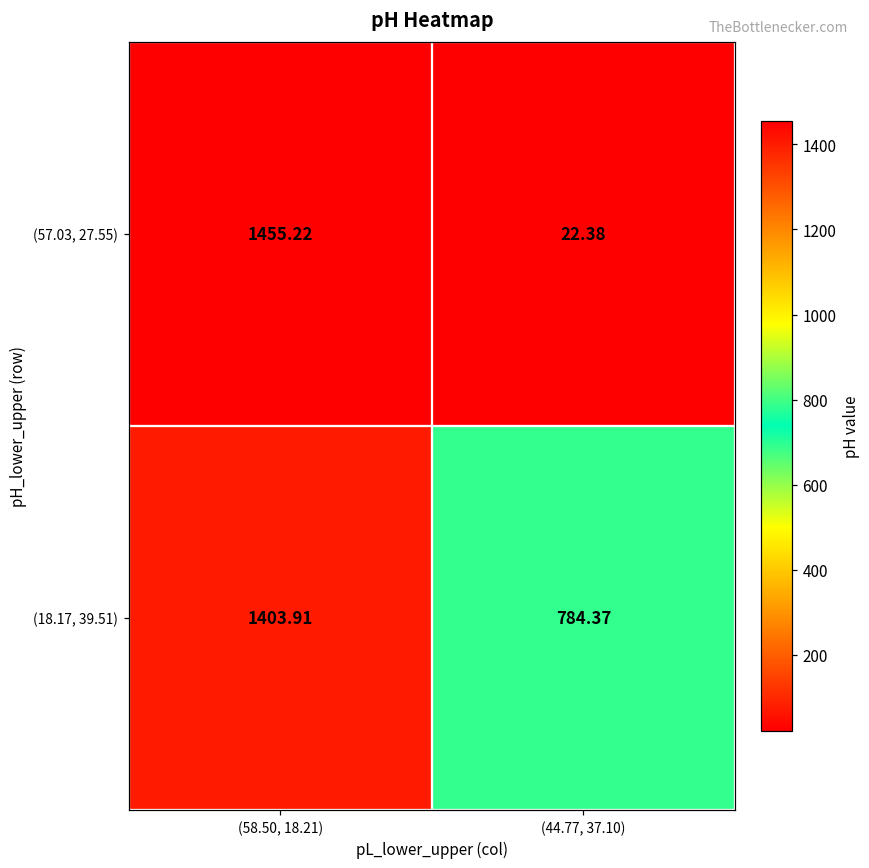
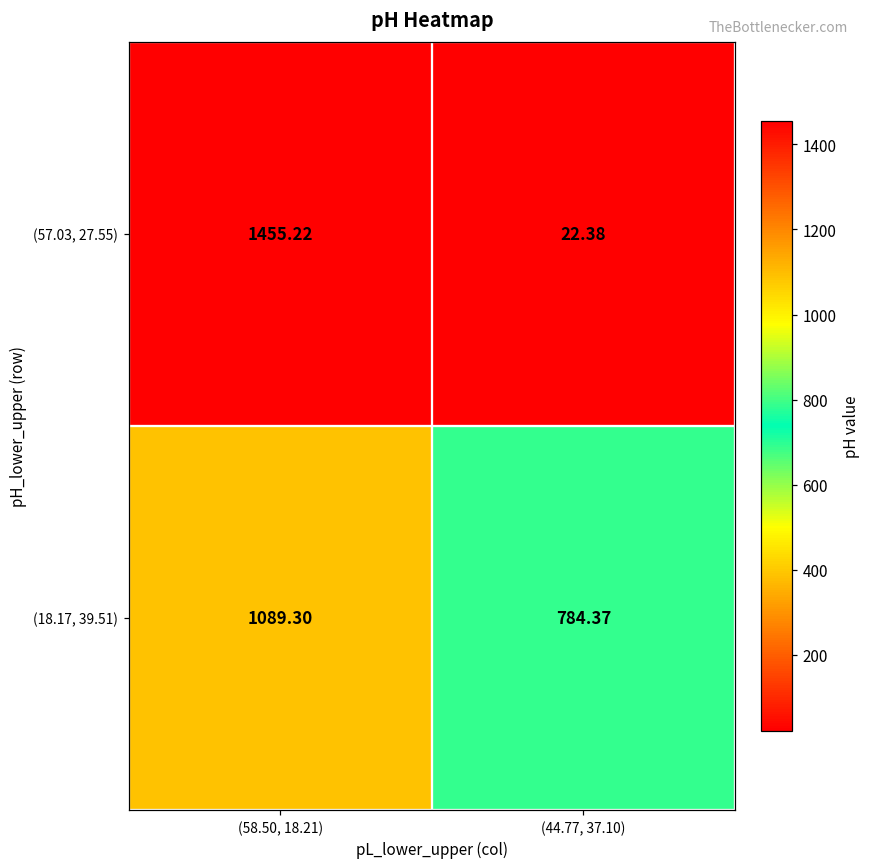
  {
    "(57.03, 27.55)": {
      "(58.50, 18.21)": 1455.22,
      "(44.77, 37.10)": 22.38
    },
    "(18.17, 39.51)": {
-     "(58.50, 18.21)": 1403.91,
+     "(58.50, 18.21)": 1089.30,
      "(44.77, 37.10)": 784.37
    }
  }
